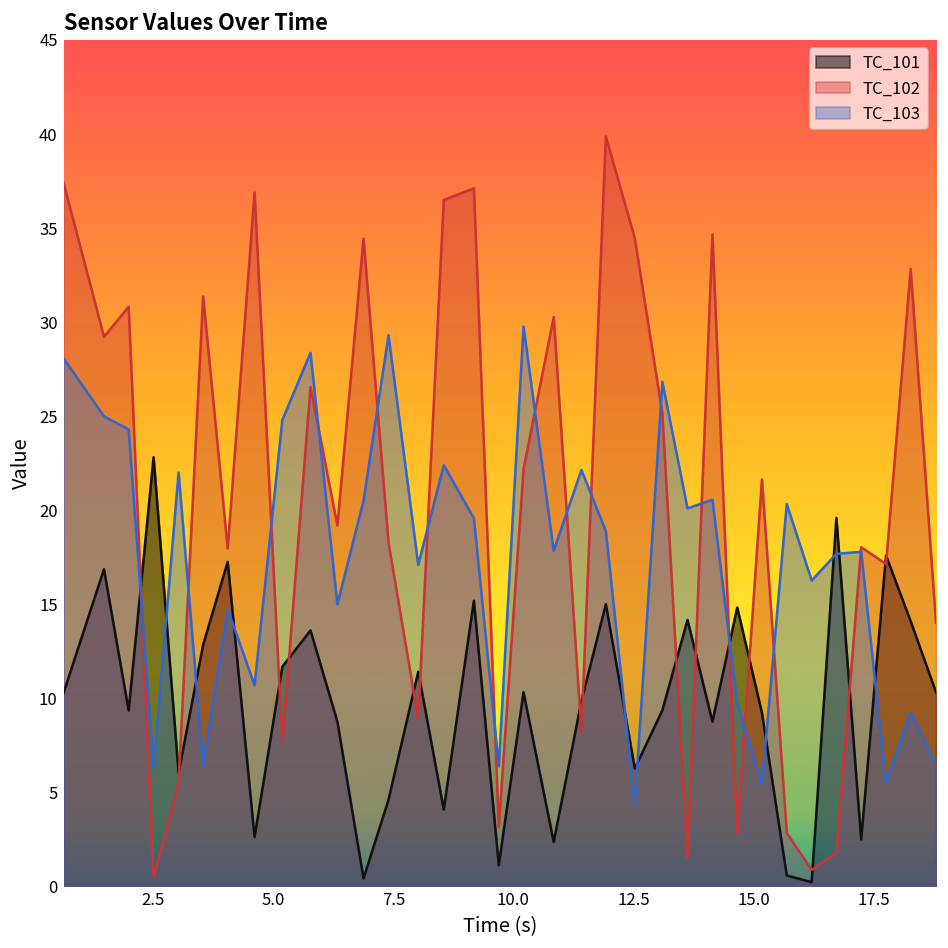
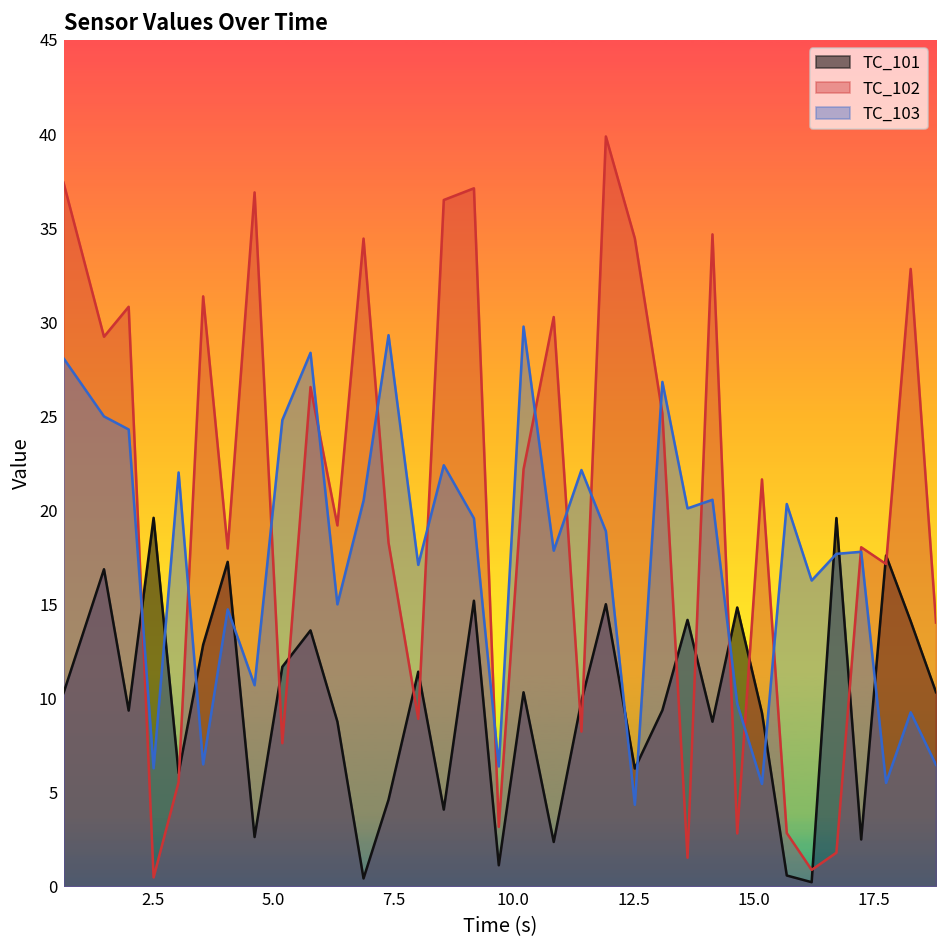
  {
    "TC_101": {
-     "2.5": 22.8
+     "2.5": 19.6
    },
    "TC_102": {
      "2.5": 0.5
    },
    "TC_103": {
      "2.5": 6.3
    }
  }
